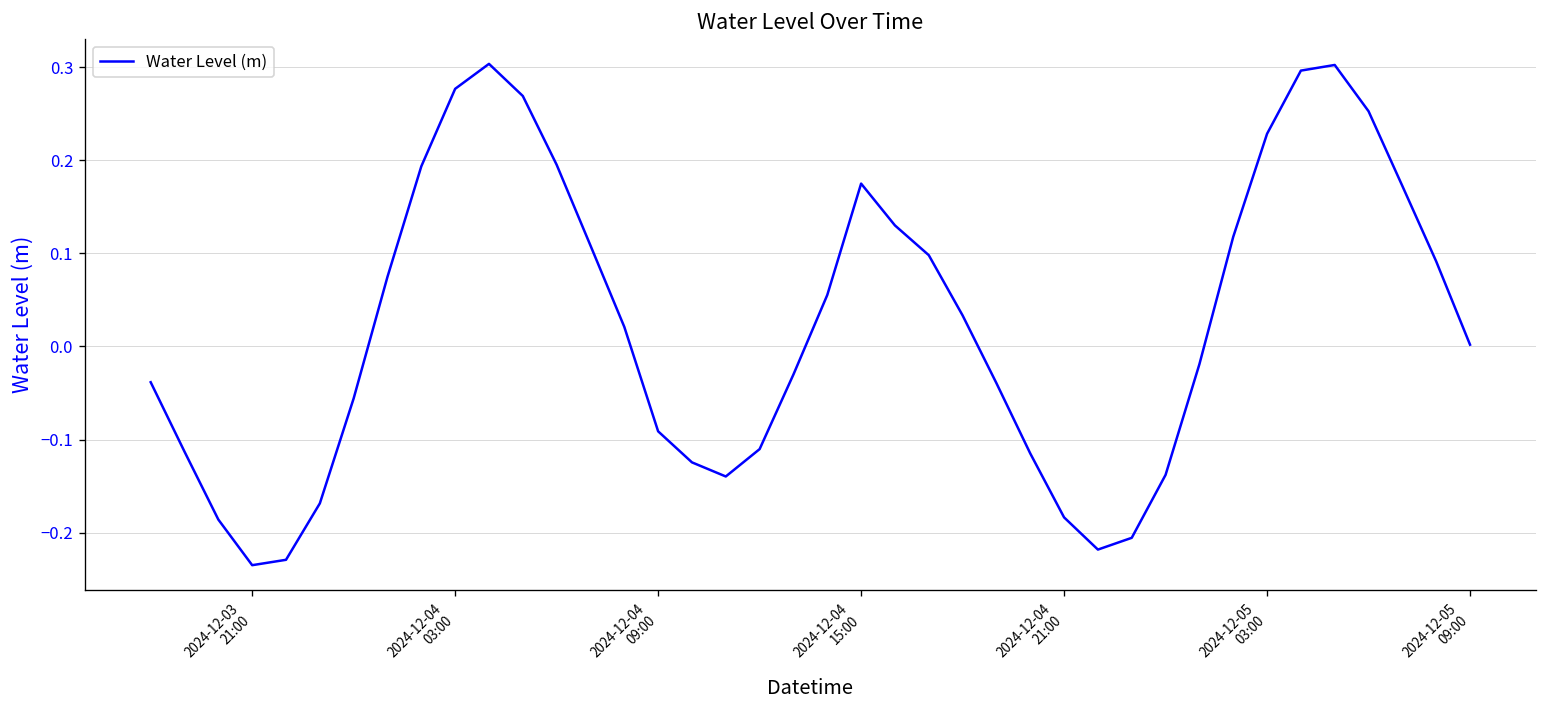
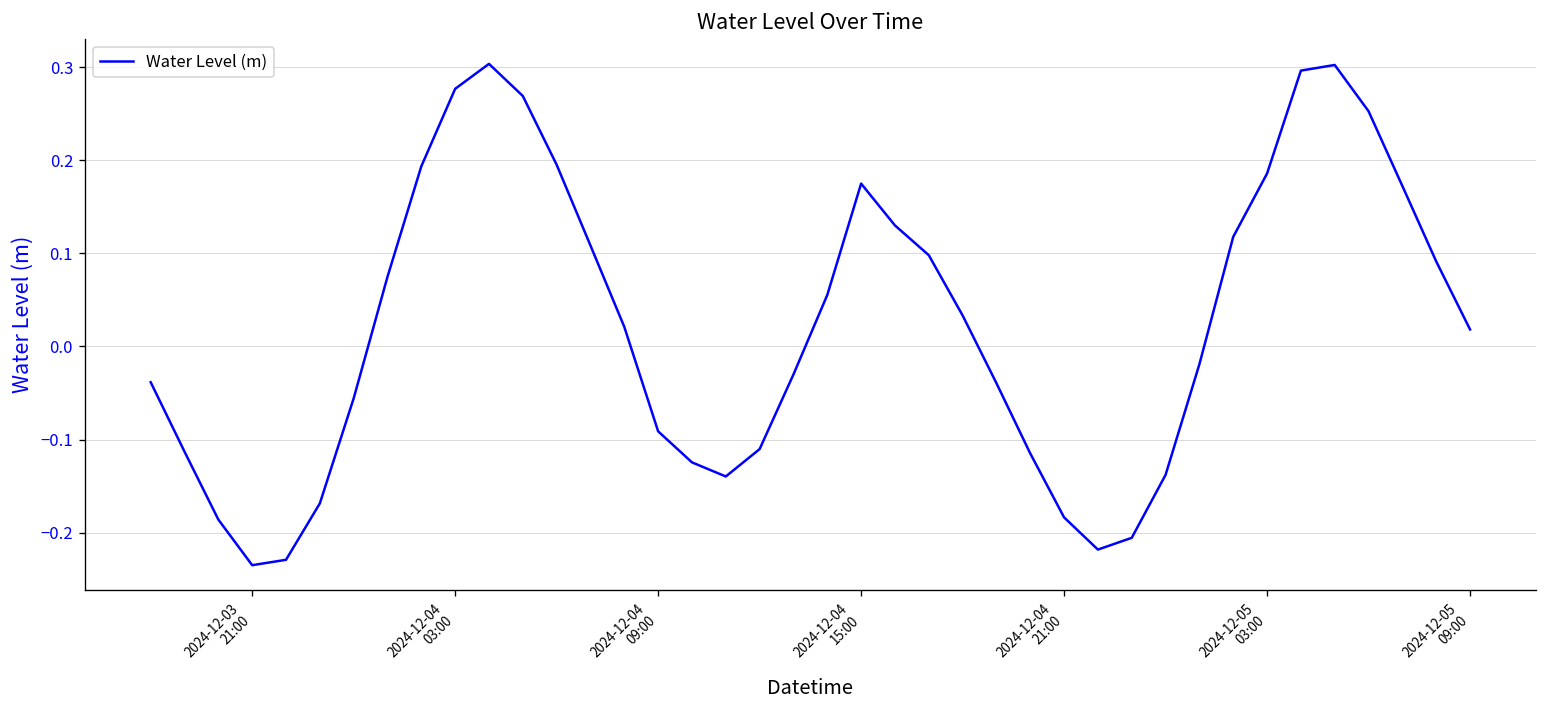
  {
    "2024-12-03 21:00": -0.23,
    "2024-12-04 03:00": 0.28,
    "2024-12-04 09:00": -0.09,
    "2024-12-04 15:00": 0.17,
    "2024-12-04 21:00": -0.18,
-   "2024-12-05 03:00": 0.23,
-   "2024-12-05 09:00": 0.00
+   "2024-12-05 03:00": 0.19,
+   "2024-12-05 09:00": 0.02
  }
